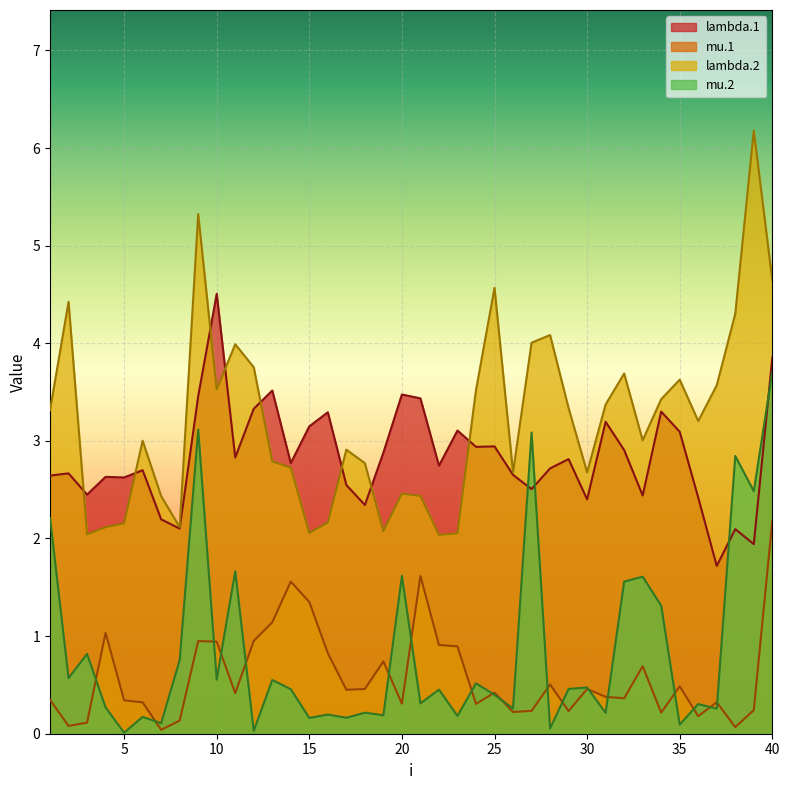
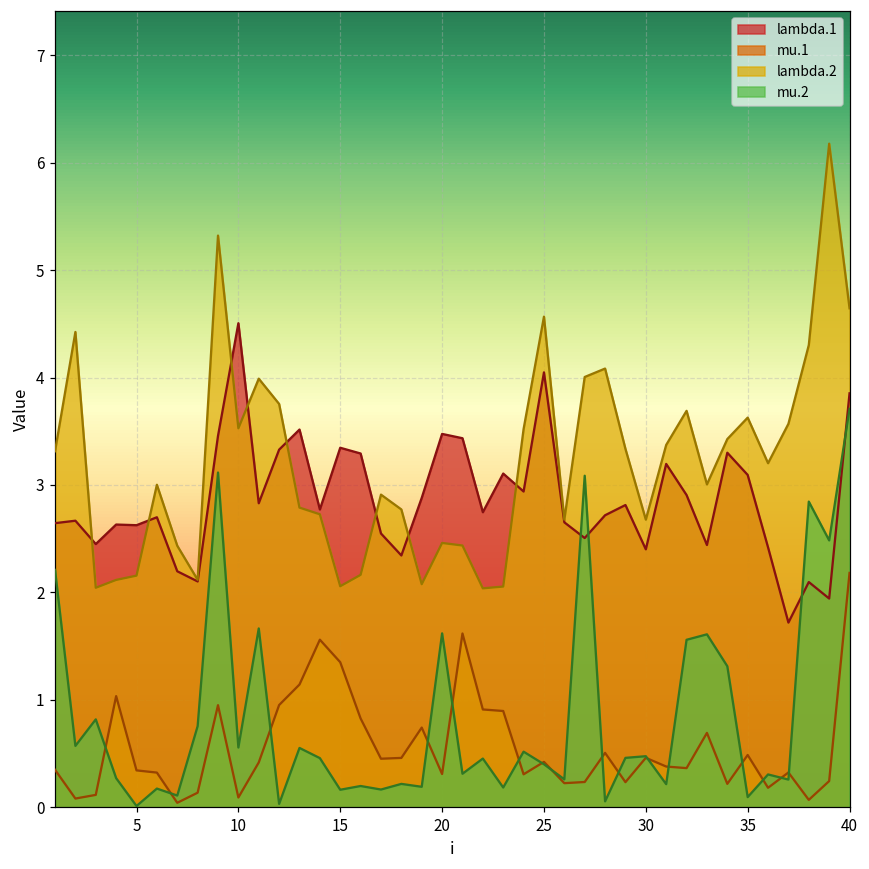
  {
    "lambda.1": {
      "5": 2.6,
      "10": 4.5,
-     "15": 3.1,
+     "15": 3.3,
      "20": 3.5,
-     "25": 2.9,
+     "25": 4.0,
      "30": 2.4,
      "35": 3.1,
      "40": 3.9
    },
    "mu.1": {
      "5": 0.3,
-     "10": 0.9,
+     "10": 0.1,
      "15": 1.3,
      "20": 0.3,
      "35": 0.5,
      "40": 2.2
    },
    "lambda.2": {
      "5": 2.2,
      "10": 3.5,
      "15": 2.1,
      "20": 2.5,
      "25": 4.6,
      "30": 2.7,
      "35": 3.6,
      "40": 4.6
    },
    "mu.2": {
      "5": 0.0,
      "10": 0.6,
      "15": 0.2,
      "20": 1.6,
      "35": 0.1,
      "40": 3.7
    }
  }
